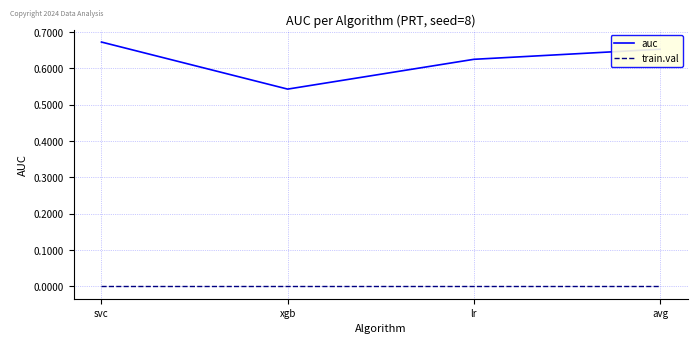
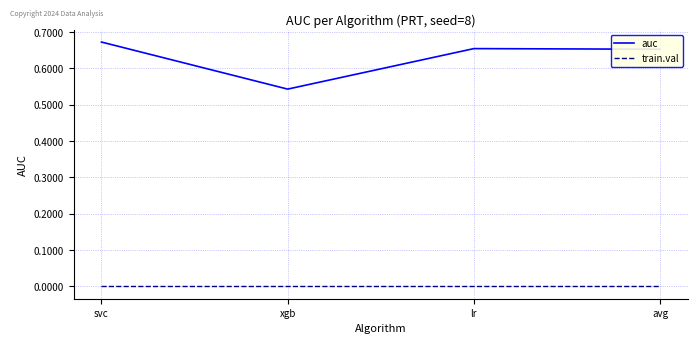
  {
    "auc": {
      "svc": 0.67,
      "xgb": 0.54,
-     "lr": 0.63
+     "lr": 0.65
    },
    "train.val": {
      "svc": 0.00,
      "xgb": 0.00,
      "lr": 0.00,
      "avg": 0.00
    }
  }
